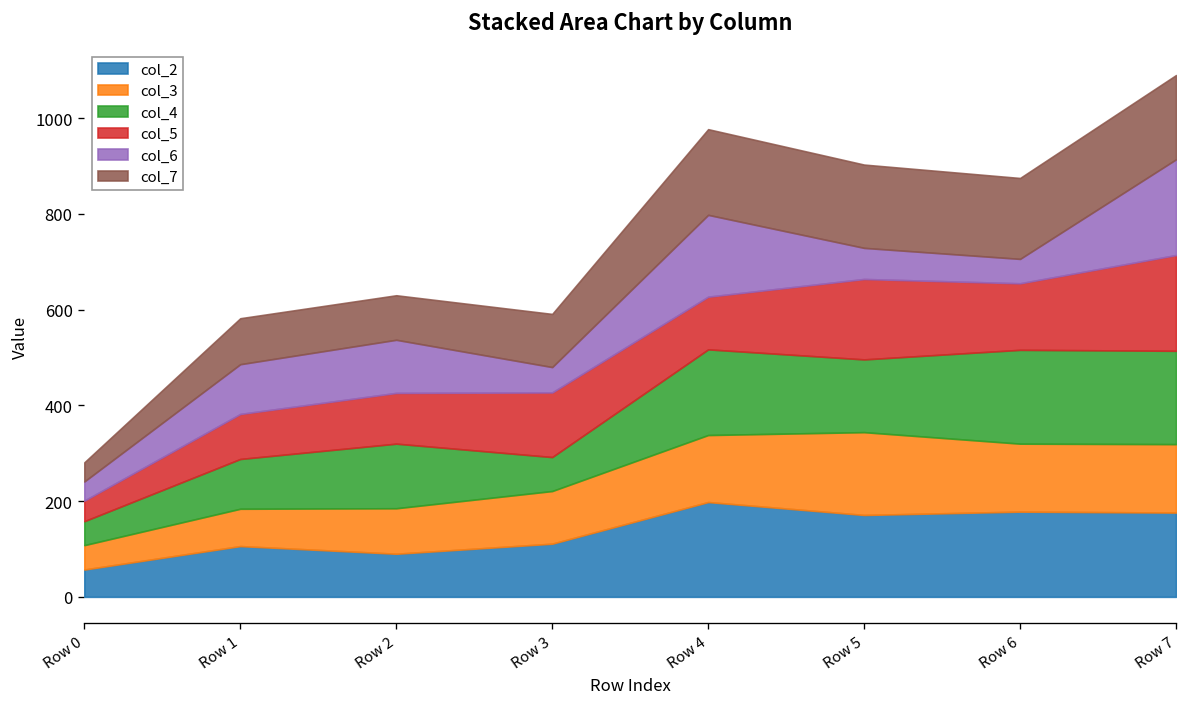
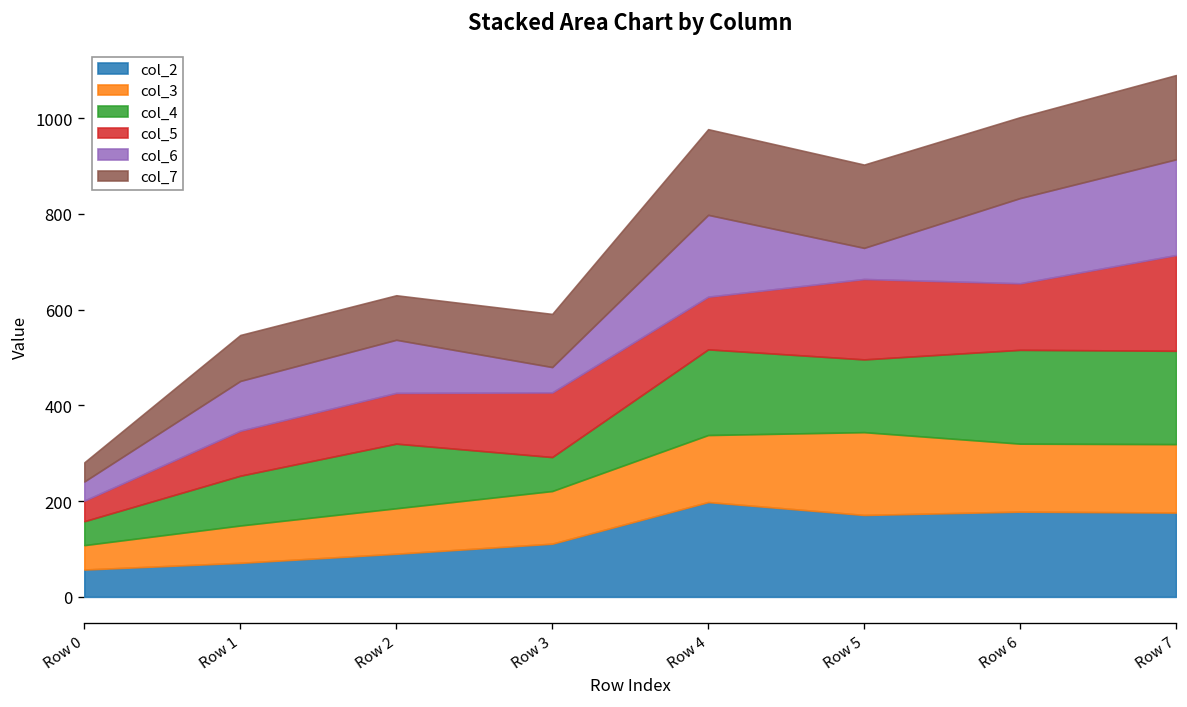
  {
    "col_2": {
      "Row 0": 60,
-     "Row 1": 110,
+     "Row 1": 70,
      "Row 2": 90,
      "Row 3": 110,
      "Row 4": 200,
      "Row 5": 170,
      "Row 6": 180,
      "Row 7": 180
    },
    "col_3": {
      "Row 0": 50,
      "Row 1": 80,
      "Row 2": 100,
      "Row 3": 110,
      "Row 4": 140,
      "Row 5": 170,
      "Row 6": 140,
      "Row 7": 140
    },
    "col_4": {
      "Row 0": 50,
      "Row 1": 100,
      "Row 2": 140,
      "Row 3": 70,
      "Row 4": 180,
      "Row 5": 150,
      "Row 6": 200,
      "Row 7": 200
    },
    "col_5": {
      "Row 0": 40,
      "Row 1": 90,
      "Row 2": 110,
      "Row 3": 140,
      "Row 4": 110,
      "Row 5": 170,
      "Row 6": 140,
      "Row 7": 200
    },
    "col_6": {
      "Row 0": 40,
      "Row 1": 100,
      "Row 2": 110,
      "Row 3": 50,
      "Row 4": 170,
      "Row 5": 70,
-     "Row 6": 50,
+     "Row 6": 180,
      "Row 7": 200
    },
    "col_7": {
      "Row 0": 40,
      "Row 1": 100,
      "Row 2": 90,
      "Row 3": 110,
      "Row 4": 180,
      "Row 5": 170,
      "Row 6": 170,
      "Row 7": 180
    }
  }
